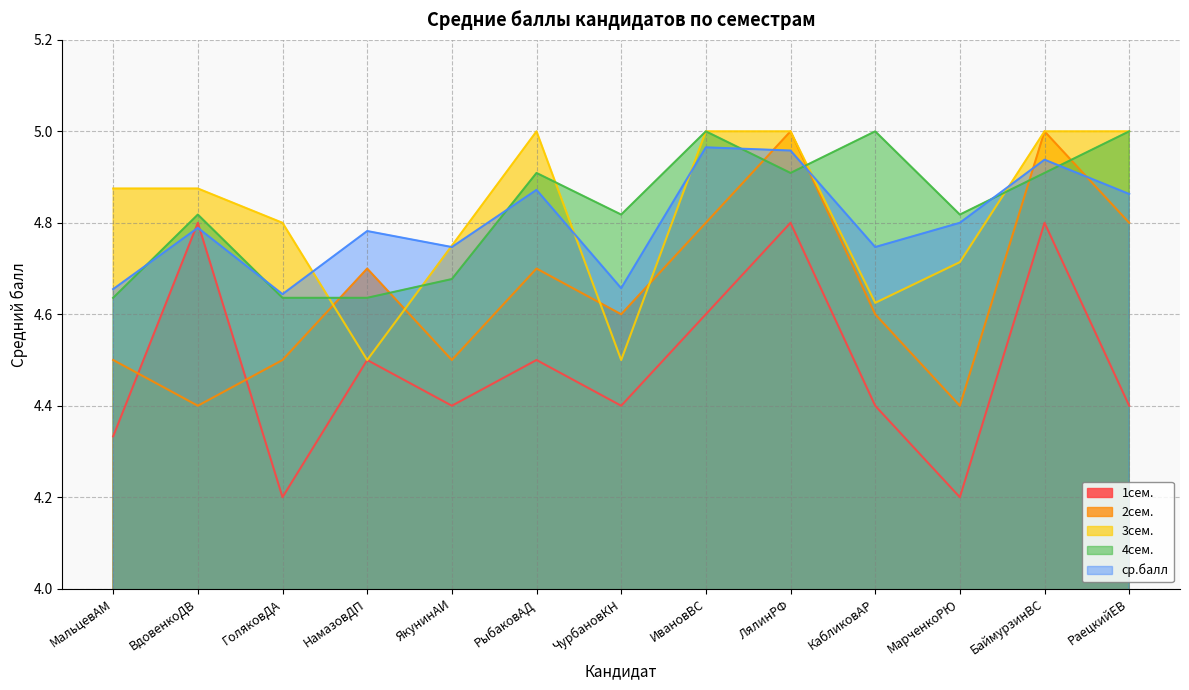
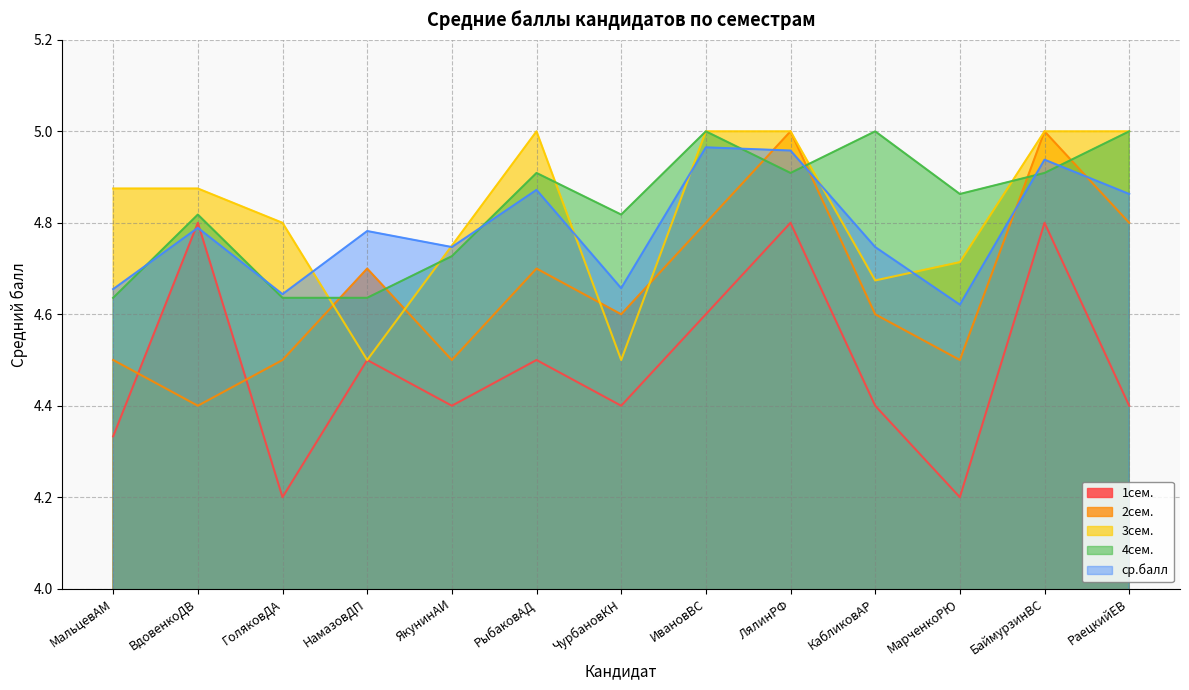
  {
    "1сем.": {
      "МальцевАМ": 4.33,
      "ВдовенкоДВ": 4.80,
      "ГоляковДА": 4.20,
      "ЯкунинАИ": 4.40,
      "РыбаковАД": 4.50,
      "ЧурбановКН": 4.40,
      "ИвановВС": 4.60,
      "ЛялинРФ": 4.80,
      "КабликовАР": 4.40,
      "МарченкоРЮ": 4.20,
      "БаймурзинВС": 4.80,
      "РаецкийЕВ": 4.40
    },
    "2сем.": {
      "МальцевАМ": 4.5,
      "ВдовенкоДВ": 4.4,
      "ГоляковДА": 4.5,
      "НамазовДП": 4.7,
      "ЯкунинАИ": 4.5,
      "РыбаковАД": 4.7,
      "ЧурбановКН": 4.6,
      "ИвановВС": 4.8,
      "КабликовАР": 4.6,
-     "МарченкоРЮ": 4.4,
+     "МарченкоРЮ": 4.5,
      "РаецкийЕВ": 4.8
    },
    "3сем.": {
      "МальцевАМ": 4.88,
      "ВдовенкоДВ": 4.88,
      "ГоляковДА": 4.80,
      "РыбаковАД": 5.00,
      "ЧурбановКН": 4.50,
-     "КабликовАР": 4.63,
+     "КабликовАР": 4.67,
      "МарченкоРЮ": 4.71
    },
    "4сем.": {
      "МальцевАМ": 4.64,
      "ВдовенкоДВ": 4.82,
      "ГоляковДА": 4.64,
      "НамазовДП": 4.64,
-     "ЯкунинАИ": 4.68,
+     "ЯкунинАИ": 4.73,
      "РыбаковАД": 4.91,
      "ЧурбановКН": 4.82,
      "ЛялинРФ": 4.91,
      "КабликовАР": 5.00,
-     "МарченкоРЮ": 4.82,
+     "МарченкоРЮ": 4.86,
      "БаймурзинВС": 4.91
    },
    "ср.балл": {
      "МальцевАМ": 4.66,
      "ВдовенкоДВ": 4.79,
      "ГоляковДА": 4.64,
      "НамазовДП": 4.78,
      "РыбаковАД": 4.87,
      "ЧурбановКН": 4.66,
      "ИвановВС": 4.97,
      "ЛялинРФ": 4.96,
      "КабликовАР": 4.75,
-     "МарченкоРЮ": 4.80,
+     "МарченкоРЮ": 4.62,
      "БаймурзинВС": 4.94,
      "РаецкийЕВ": 4.86
    }
  }
